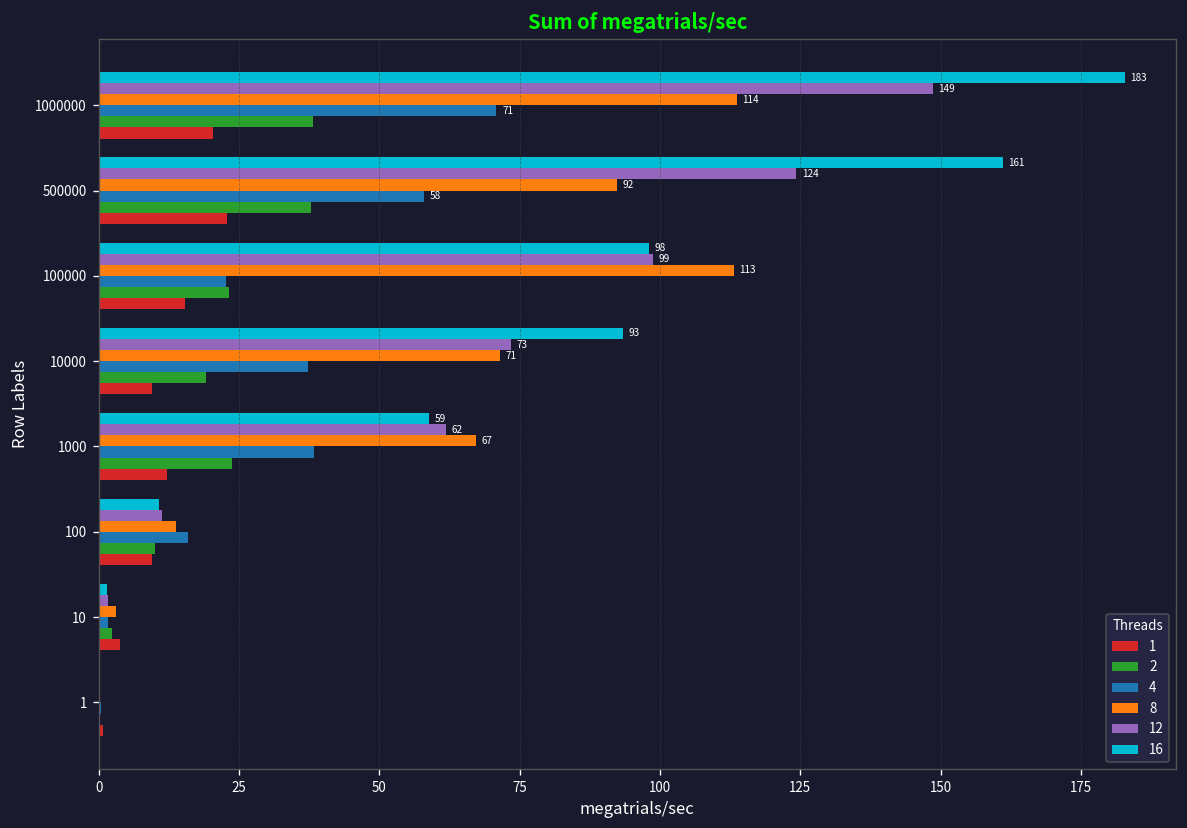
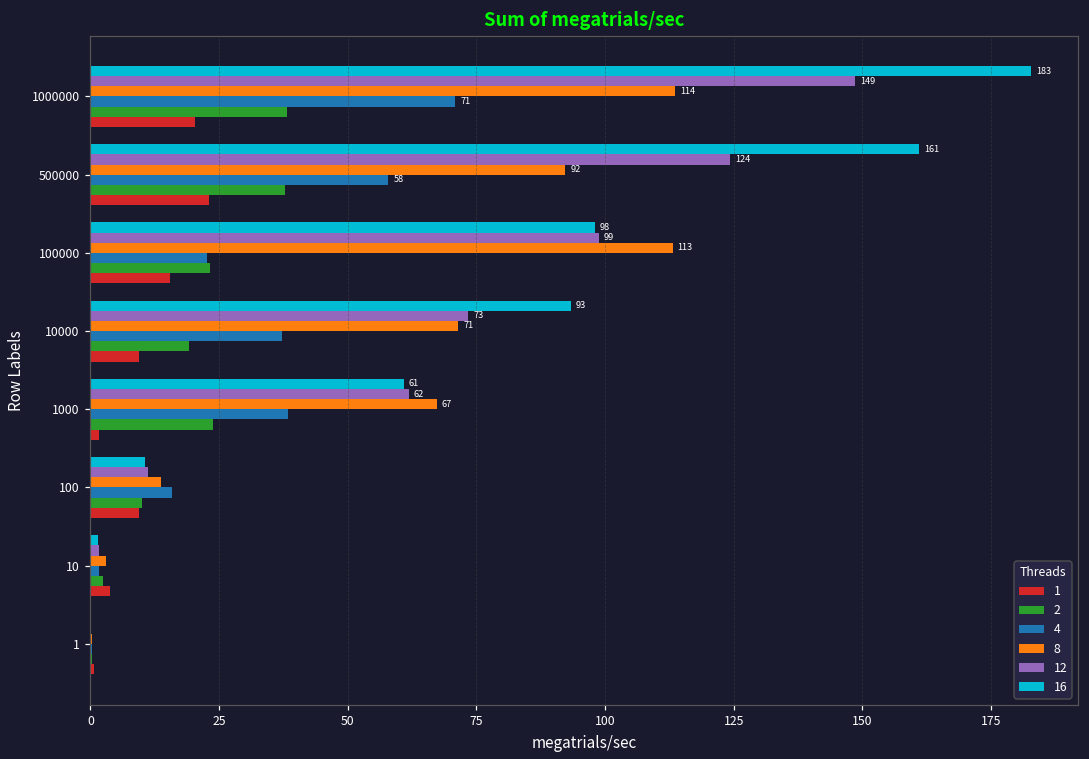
  {
    "1": {
      "1000000": 20,
      "500000": 23,
      "100000": 15,
      "10000": 10,
-     "1000": 12,
+     "1000": 2,
      "100": 10,
      "10": 4,
      "1": 1
    },
    "2": {
      "1000000": 38,
      "500000": 38,
      "100000": 23,
      "10000": 19,
      "1000": 24,
      "100": 10,
      "10": 2
    },
    "4": {
      "1000000": 71,
      "500000": 58
    },
    "8": {
      "1000000": 114,
      "500000": 92,
      "100000": 113,
      "10000": 71,
      "1000": 67
    },
    "12": {
      "1000000": 149,
      "500000": 124,
      "100000": 99,
      "10000": 73,
      "1000": 62
    },
    "16": {
      "1000000": 183,
      "500000": 161,
      "100000": 98,
      "10000": 93,
-     "1000": 59
+     "1000": 61
    }
  }
